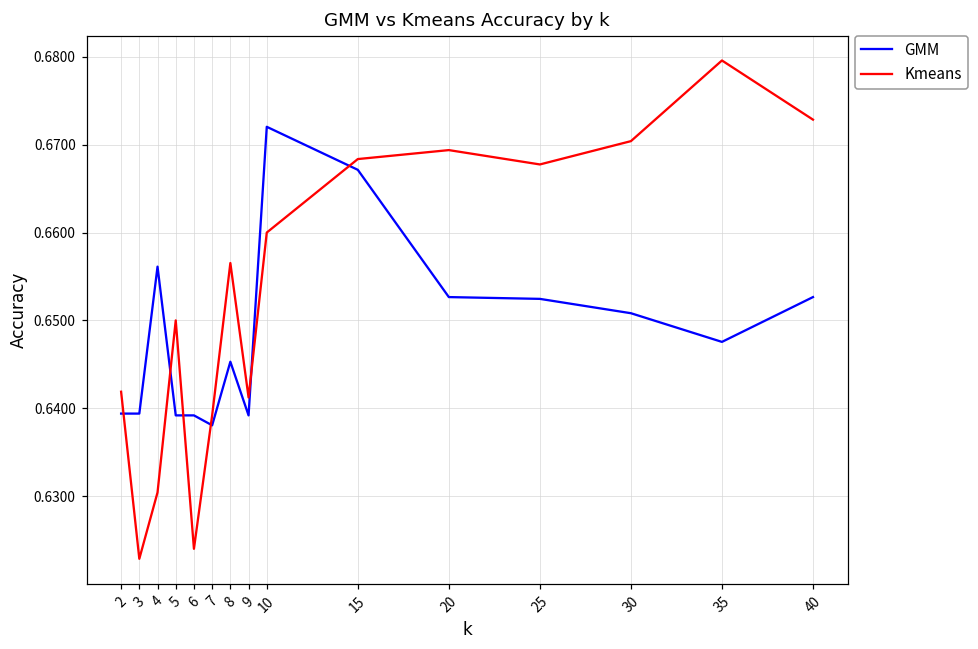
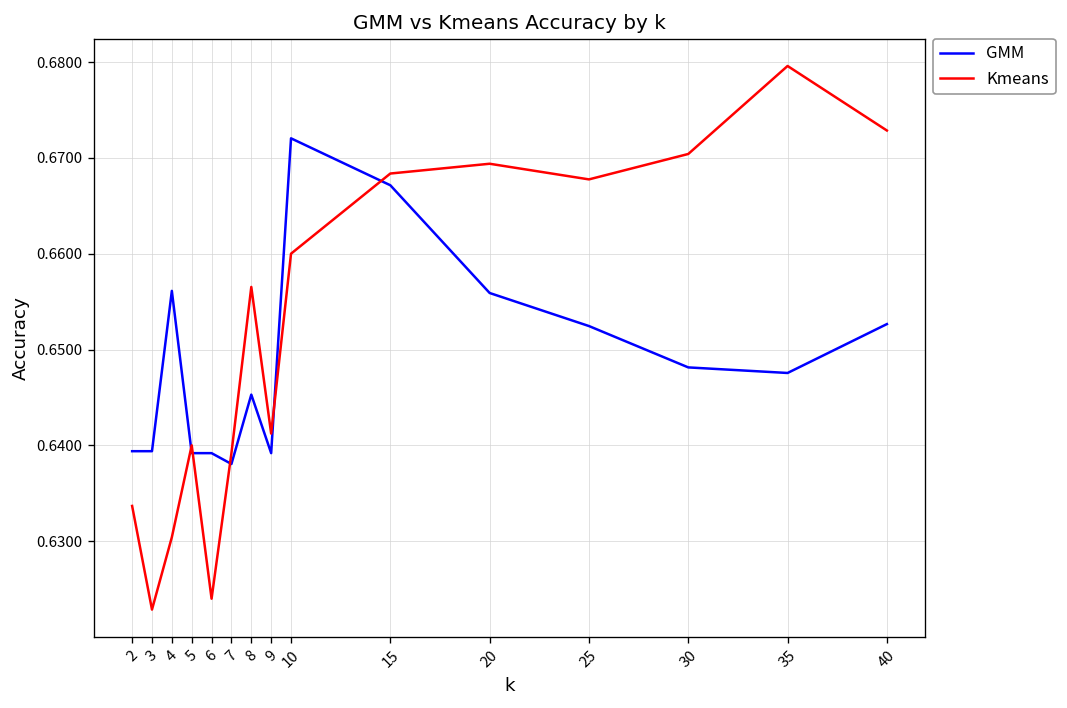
  {
    "GMM": {
      "2": 0.639,
      "3": 0.639,
      "4": 0.656,
      "5": 0.639,
      "6": 0.639,
      "7": 0.638,
      "8": 0.645,
      "9": 0.639,
      "10": 0.672,
      "15": 0.667,
-     "20": 0.653,
+     "20": 0.656,
      "25": 0.652,
-     "30": 0.651,
+     "30": 0.648,
      "35": 0.648,
      "40": 0.653
    },
    "Kmeans": {
-     "2": 0.642,
+     "2": 0.634,
      "3": 0.623,
      "4": 0.630,
-     "5": 0.65,
+     "5": 0.64,
      "6": 0.624,
      "7": 0.639,
      "8": 0.657,
      "9": 0.641,
      "10": 0.660,
      "15": 0.668,
      "20": 0.669,
      "25": 0.668,
      "30": 0.670,
      "35": 0.680,
      "40": 0.673
    }
  }
